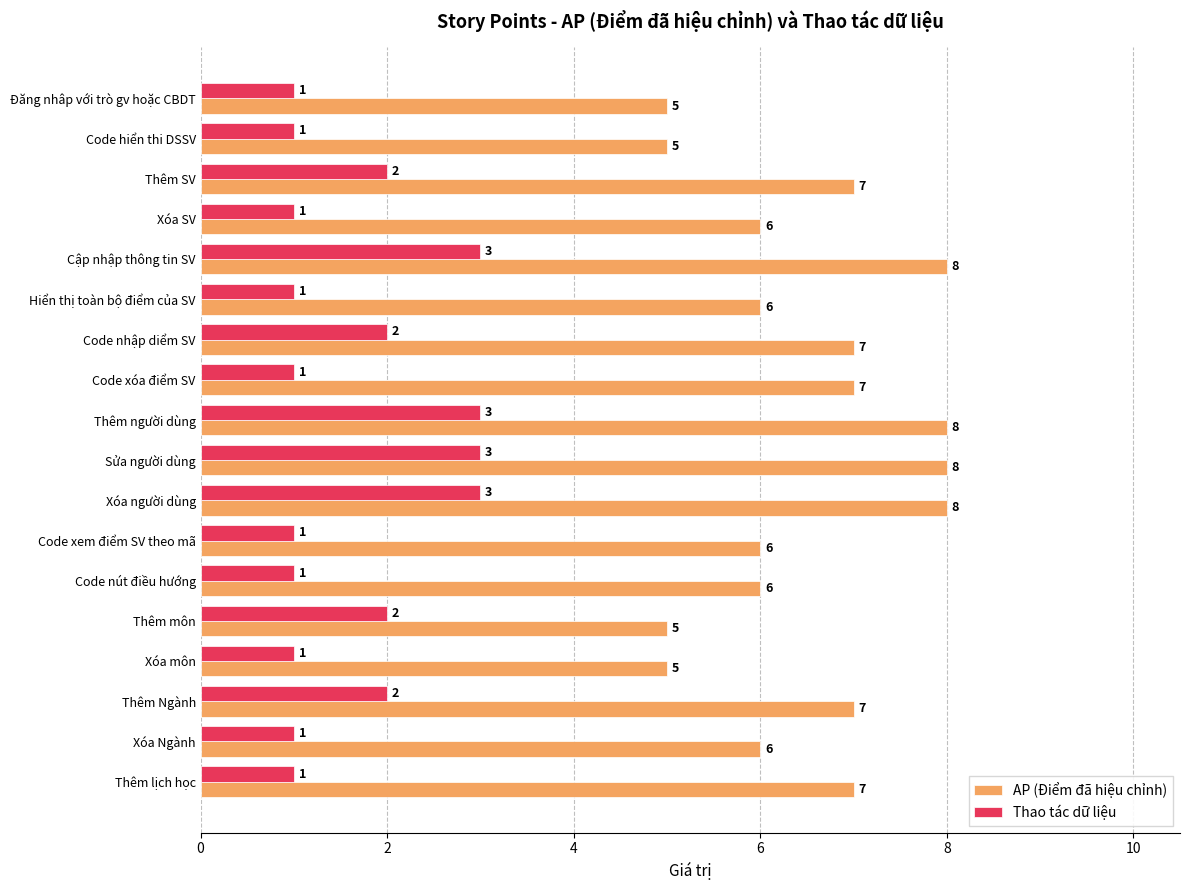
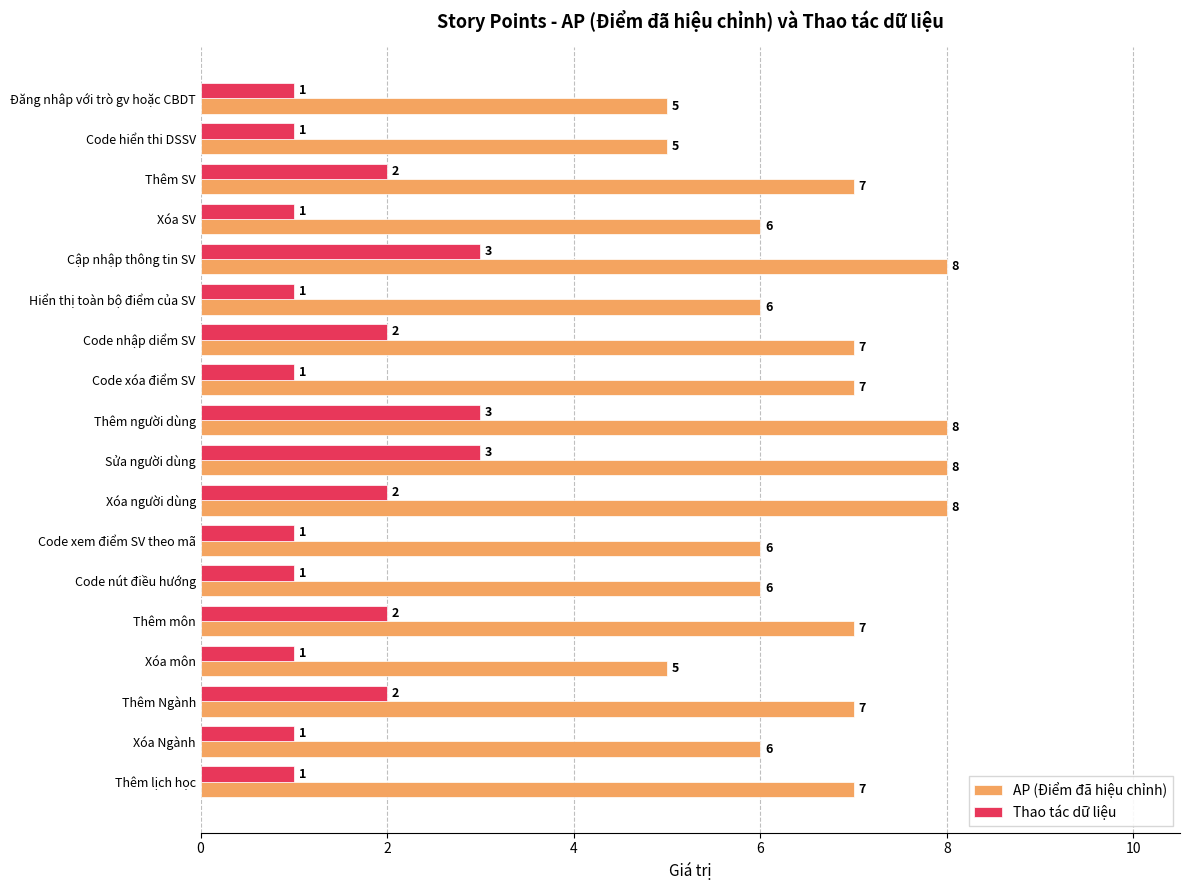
  {
    "AP (Điểm đã hiệu chỉnh)": {
      "Đăng nhâp với trò gv hoặc CBDT": 5,
      "Code hiển thi DSSV": 5,
      "Thêm SV": 7,
      "Xóa SV": 6,
      "Cập nhập thông tin SV": 8,
      "Hiển thị toàn bộ điểm của SV": 6,
      "Code nhập diểm SV": 7,
      "Code xóa điểm SV": 7,
      "Thêm người dùng": 8,
      "Sửa người dùng": 8,
      "Xóa người dùng": 8,
      "Code xem điểm SV theo mã": 6,
      "Code nút điều hướng": 6,
-     "Thêm môn": 5,
+     "Thêm môn": 7,
      "Xóa môn": 5,
      "Thêm Ngành": 7,
      "Xóa Ngành": 6,
      "Thêm lịch học": 7
    },
    "Thao tác dữ liệu": {
      "Đăng nhâp với trò gv hoặc CBDT": 1,
      "Code hiển thi DSSV": 1,
      "Thêm SV": 2,
      "Xóa SV": 1,
      "Cập nhập thông tin SV": 3,
      "Hiển thị toàn bộ điểm của SV": 1,
      "Code nhập diểm SV": 2,
      "Code xóa điểm SV": 1,
      "Thêm người dùng": 3,
      "Sửa người dùng": 3,
-     "Xóa người dùng": 3,
+     "Xóa người dùng": 2,
      "Code xem điểm SV theo mã": 1,
      "Code nút điều hướng": 1,
      "Thêm môn": 2,
      "Xóa môn": 1,
      "Thêm Ngành": 2,
      "Xóa Ngành": 1,
      "Thêm lịch học": 1
    }
  }
